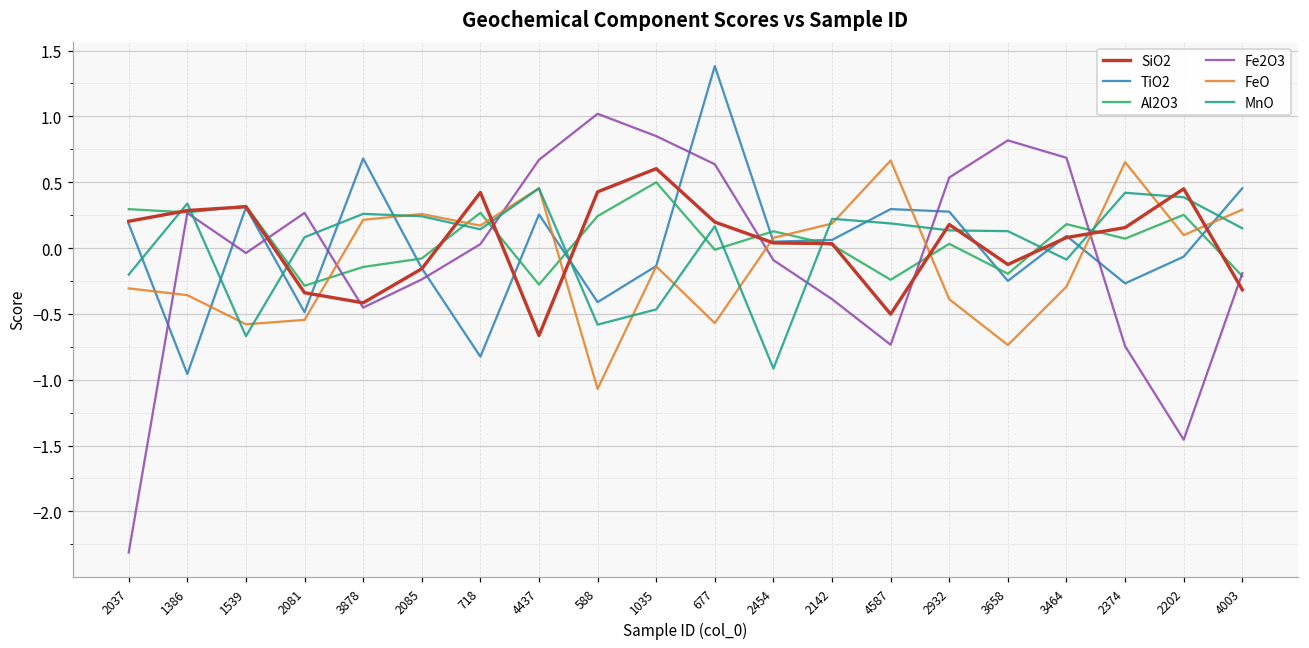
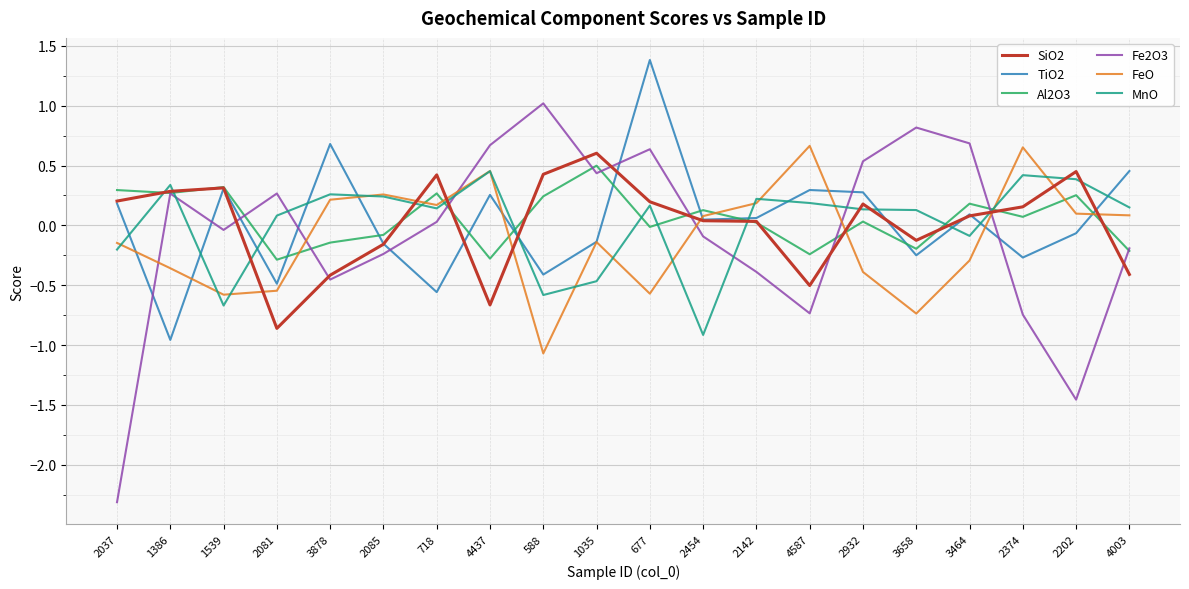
  {
    "SiO2": {
-     "2081": -0.34,
+     "2081": -0.86,
      "3878": -0.42,
      "718": 0.42,
      "4437": -0.66,
      "588": 0.43,
      "1035": 0.60,
      "677": 0.20,
      "4587": -0.50,
      "2932": 0.18,
      "3658": -0.12,
      "2374": 0.16,
      "2202": 0.45,
-     "4003": -0.32
+     "4003": -0.41
    },
    "TiO2": {
      "1386": -0.96,
      "2081": -0.49,
      "3878": 0.68,
-     "718": -0.83,
+     "718": -0.56,
      "4437": 0.25,
      "588": -0.41,
      "677": 1.38,
      "2142": 0.06,
      "4587": 0.30,
      "2932": 0.28,
      "3658": -0.25,
      "2374": -0.27,
      "2202": -0.07,
      "4003": 0.45
    },
    "Fe2O3": {
      "2037": -2.31,
      "1539": -0.04,
      "2081": 0.27,
      "3878": -0.45,
      "2085": -0.24,
      "718": 0.03,
      "4437": 0.67,
      "588": 1.02,
-     "1035": 0.85,
+     "1035": 0.44,
      "677": 0.64,
      "2454": -0.09,
      "2142": -0.39,
      "4587": -0.73,
      "2932": 0.54,
      "3658": 0.82,
      "3464": 0.69,
      "2374": -0.75,
      "2202": -1.46
    },
    "FeO": {
-     "2037": -0.31,
+     "2037": -0.15,
      "1386": -0.36,
      "1539": -0.58,
      "2081": -0.55,
      "3878": 0.21,
      "718": 0.17,
      "588": -1.07,
      "677": -0.57,
      "2454": 0.08,
      "2142": 0.19,
      "4587": 0.66,
      "2932": -0.39,
      "3658": -0.74,
      "3464": -0.29,
      "2374": 0.65,
      "2202": 0.10,
-     "4003": 0.29
+     "4003": 0.08
    }
  }
